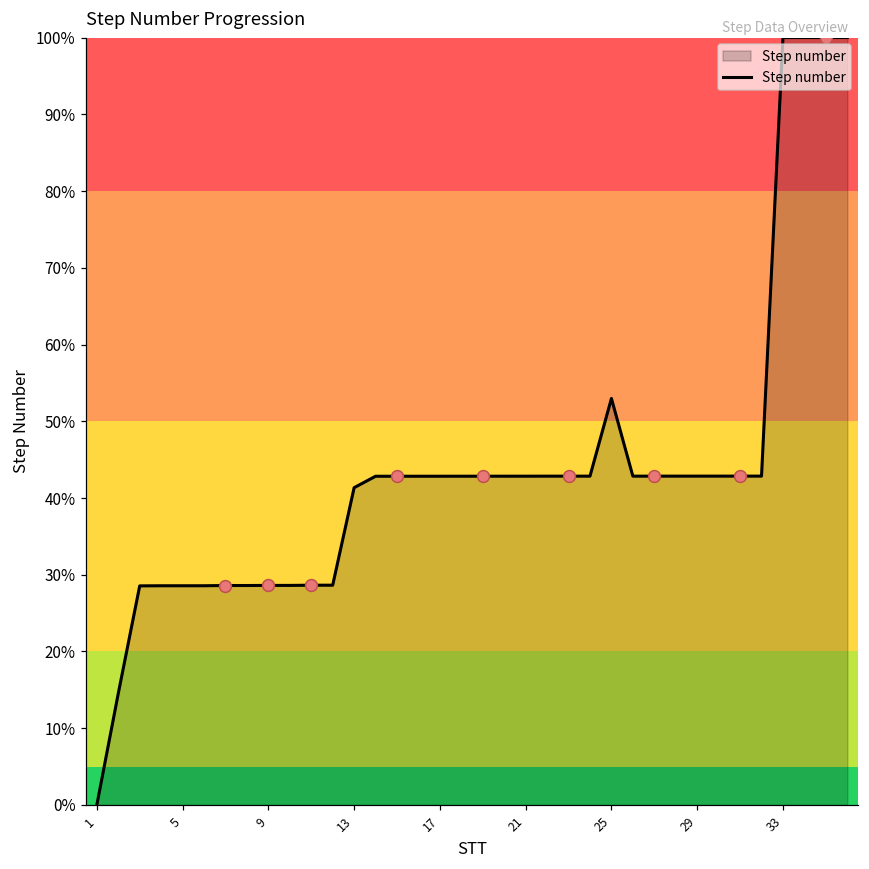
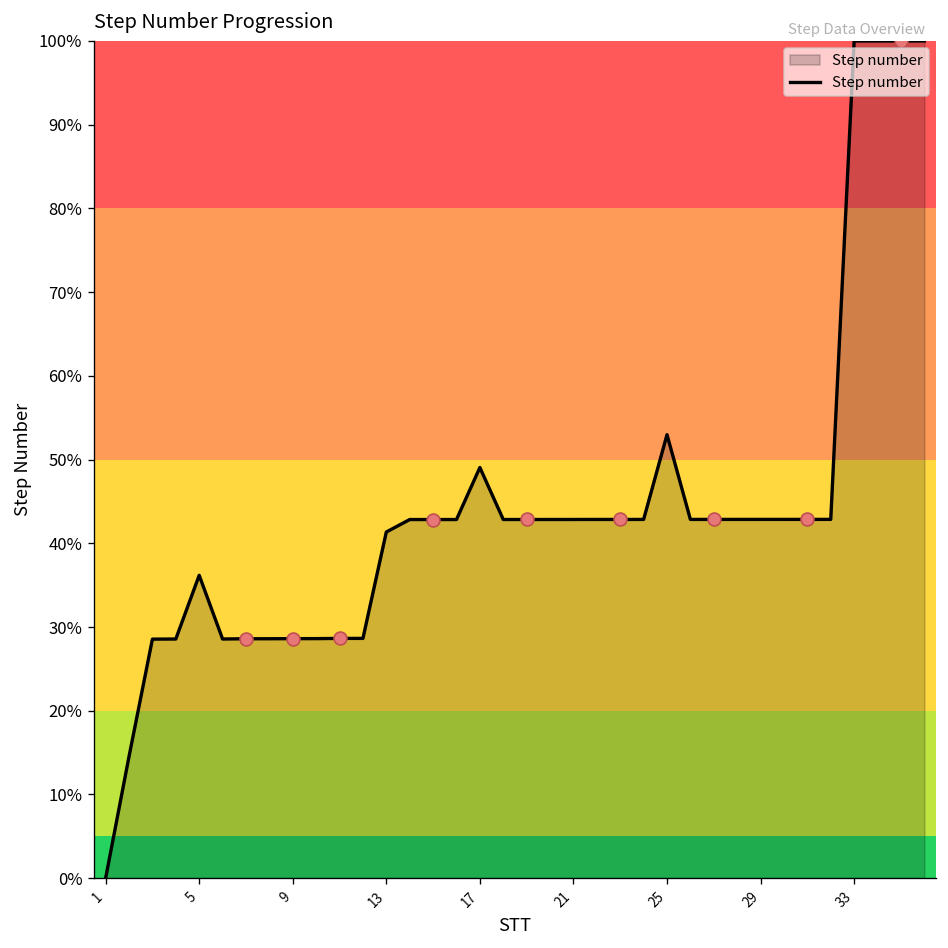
  {
    "Step number": {
      "1": "0%",
-     "5": "29%",
+     "5": "36%",
      "13": "41%",
-     "17": "43%",
+     "17": "49%",
      "21": "43%",
      "25": "53%",
      "29": "43%",
      "33": "100%"
    }
  }
